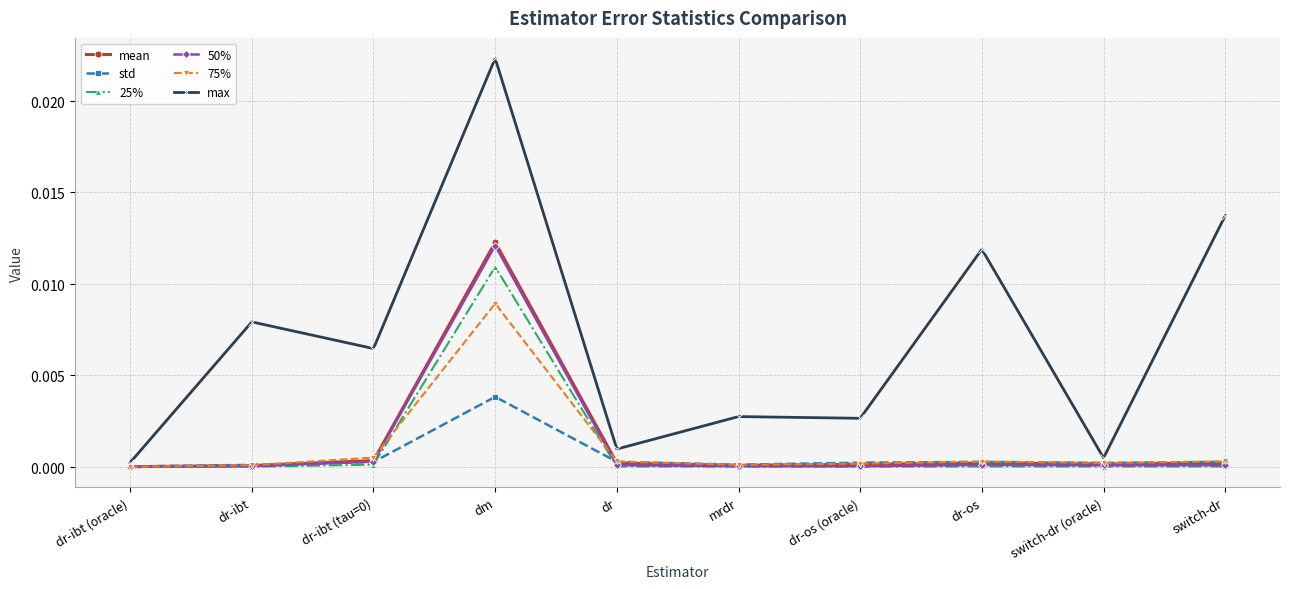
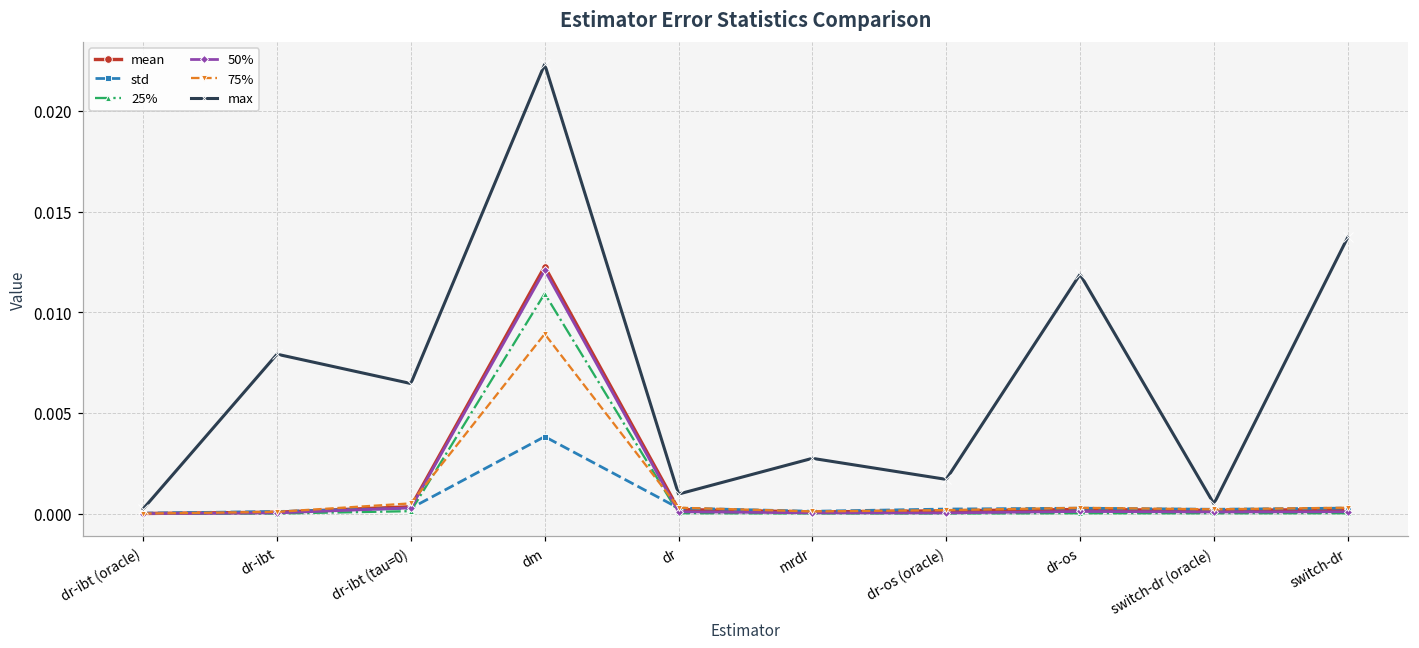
  {
    "mean": {
      "dm": 0.0123
    },
    "std": {
      "dm": 0.0038
    },
    "25%": {
      "dr-ibt (tau=0)": 0.0001,
      "dm": 0.0109
    },
    "50%": {
      "dm": 0.0121
    },
    "75%": {
      "dr-ibt (tau=0)": 0.0005,
      "dm": 0.0089
    },
    "max": {
      "dr-ibt (oracle)": 0.0002,
      "dr-ibt": 0.0079,
      "dr-ibt (tau=0)": 0.0065,
      "dm": 0.0223,
      "dr": 0.0010,
      "mrdr": 0.0027,
-     "dr-os (oracle)": 0.0027,
+     "dr-os (oracle)": 0.0017,
      "dr-os": 0.0119,
      "switch-dr (oracle)": 0.0005,
      "switch-dr": 0.0137
    }
  }
